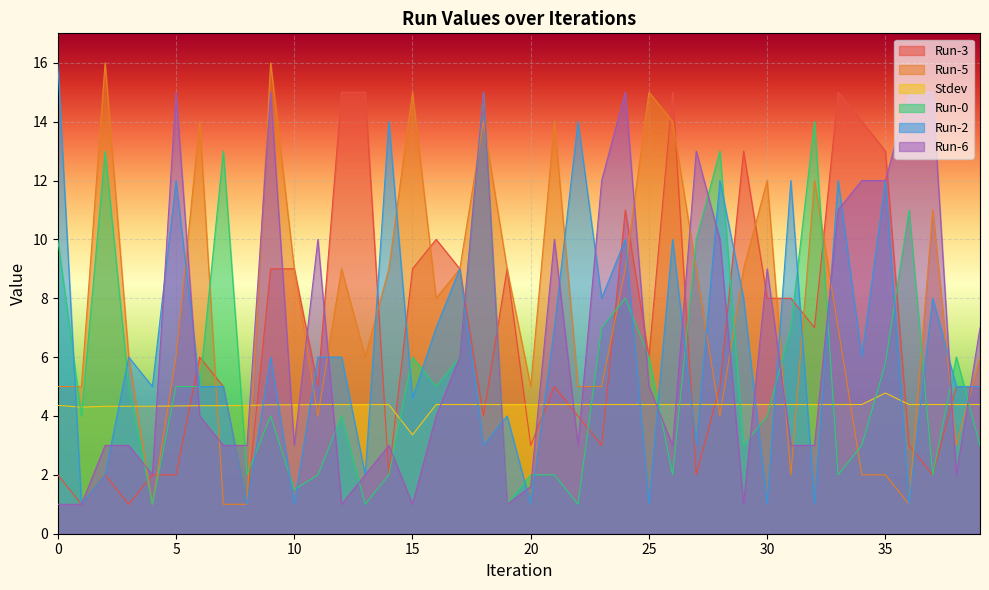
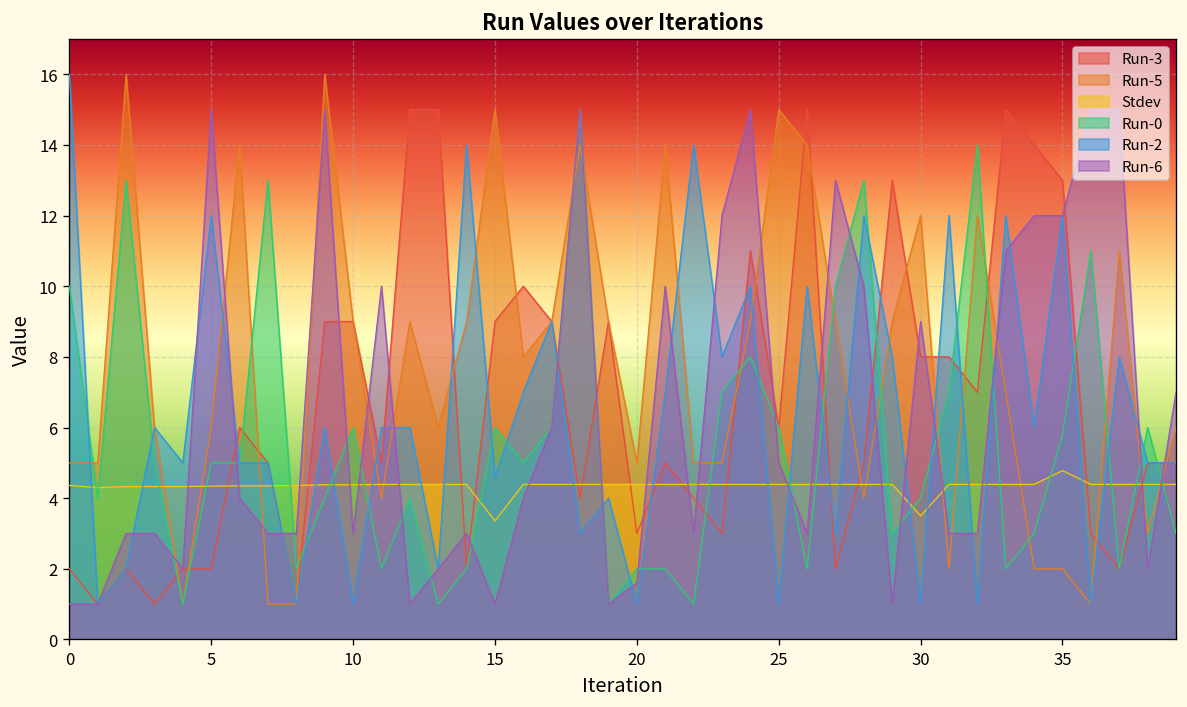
  {
    "Stdev": {
      "0": 4.4,
      "5": 4.3,
      "10": 4.4,
      "15": 3.4,
      "20": 4.4,
      "25": 4.4,
-     "30": 4.4,
+     "30": 3.5,
      "35": 4.8
    },
    "Run-0": {
      "0": 10.0,
      "5": 5.0,
-     "10": 1.5,
+     "10": 6.0,
      "15": 6.0,
      "20": 2.0,
      "30": 4.0,
      "35": 5.8
    },
    "Run-2": {
      "0": 16.0,
      "5": 12.0,
      "10": 1.0,
      "15": 4.6,
      "20": 1.0,
      "25": 1.0,
      "30": 1.0
    },
    "Run-6": {
      "0": 1.0,
      "5": 15.0,
      "10": 3.0,
      "15": 1.0,
      "20": 1.6,
      "25": 5.0,
      "30": 9.0
    }
  }
